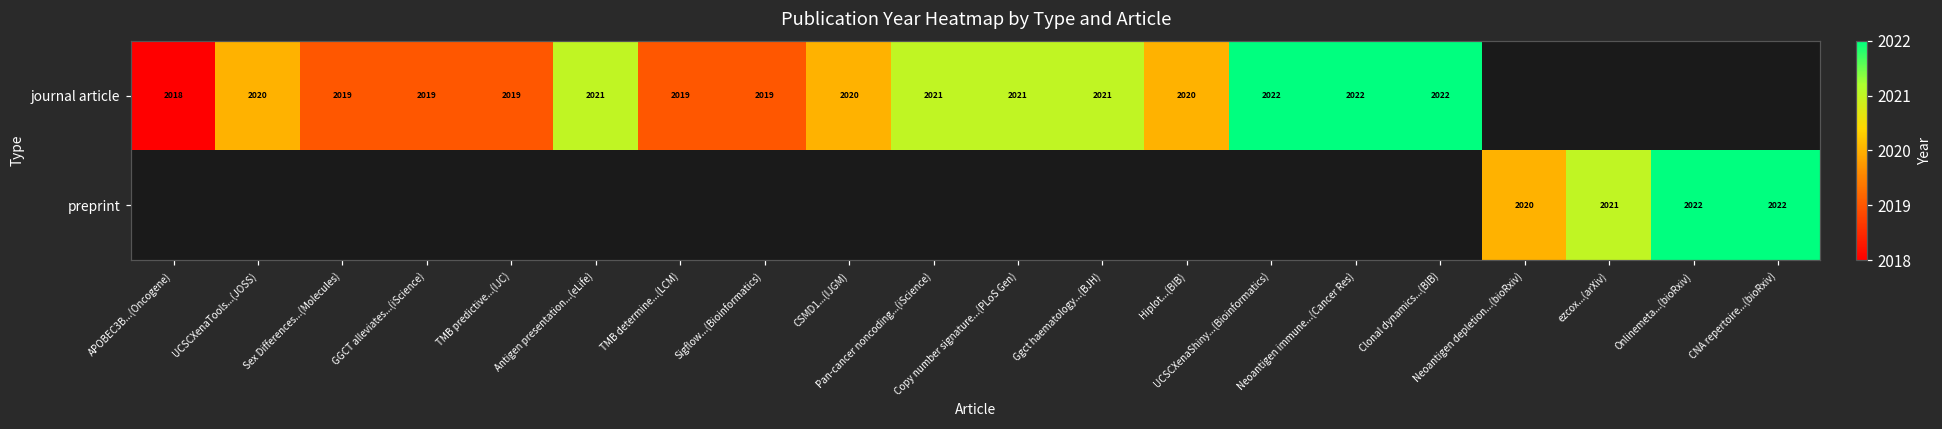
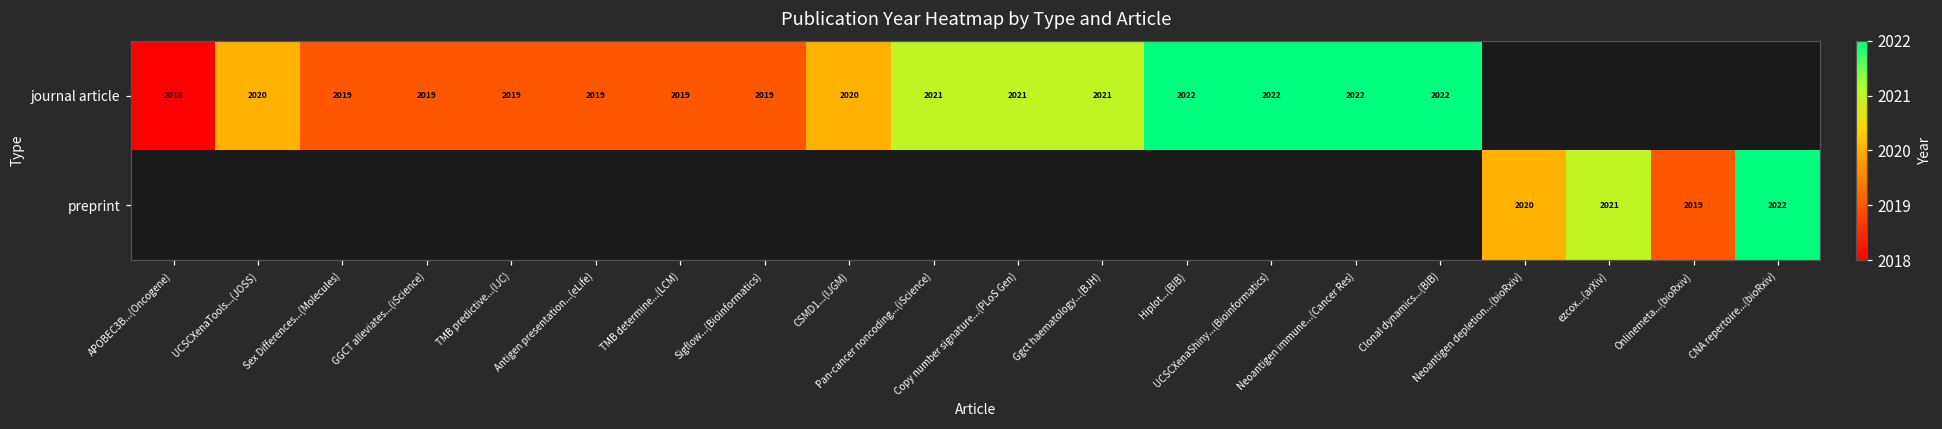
  {
    "journal article": {
      "APOBEC3B...(Oncogene)": 2018,
      "UCSCXenaTools...(JOSS)": 2020,
      "Sex Differences...(Molecules)": 2019,
      "GGCT alleviates...(iScience)": 2019,
      "TMB predictive...(IJC)": 2019,
-     "Antigen presentation...(eLife)": 2021,
+     "Antigen presentation...(eLife)": 2019,
      "TMB determine...(LCM)": 2019,
      "Sigflow...(Bioinformatics)": 2019,
      "CSMD1...(IJGM)": 2020,
      "Pan-cancer noncoding...(iScience)": 2021,
      "Copy number signature...(PLoS Gen)": 2021,
      "Ggct haematology...(BJH)": 2021,
-     "Hiplot...(BIB)": 2020,
+     "Hiplot...(BIB)": 2022,
      "UCSCXenaShiny...(Bioinformatics)": 2022,
      "Neoantigen immune...(Cancer Res)": 2022,
      "Clonal dynamics...(BIB)": 2022
    },
    "preprint": {
      "Neoantigen depletion...(bioRxiv)": 2020,
      "ezcox...(arXiv)": 2021,
-     "Onlinemeta...(bioRxiv)": 2022,
+     "Onlinemeta...(bioRxiv)": 2019,
      "CNA repertoire...(bioRxiv)": 2022
    }
  }
